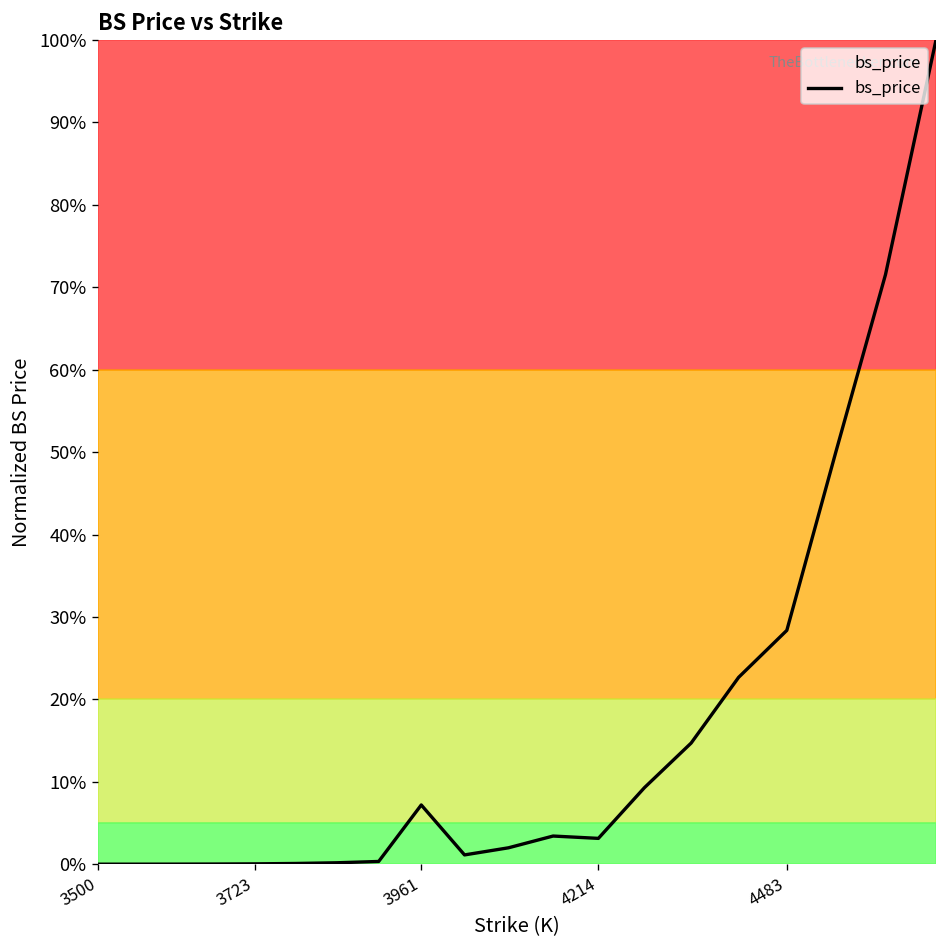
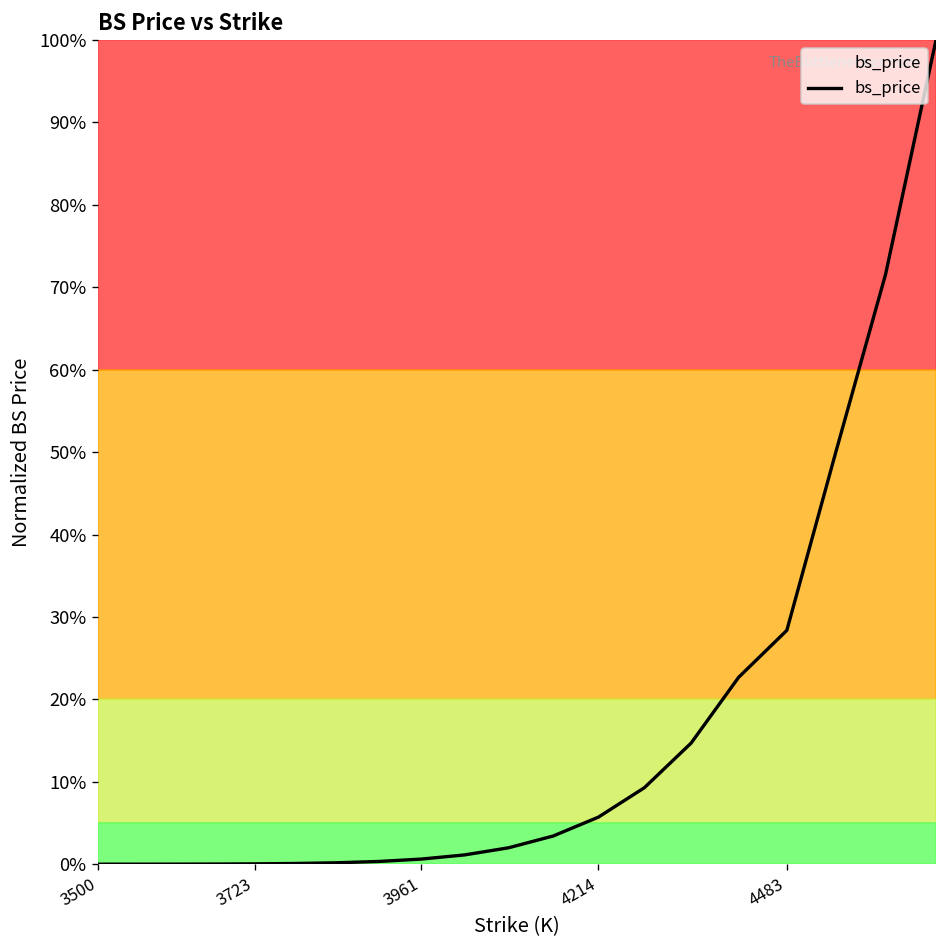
  {
    "3500": "0%",
    "3723": "0%",
-   "3961": "7%",
-   "4214": "3%",
+   "3961": "1%",
+   "4214": "6%",
    "4483": "28%"
  }
